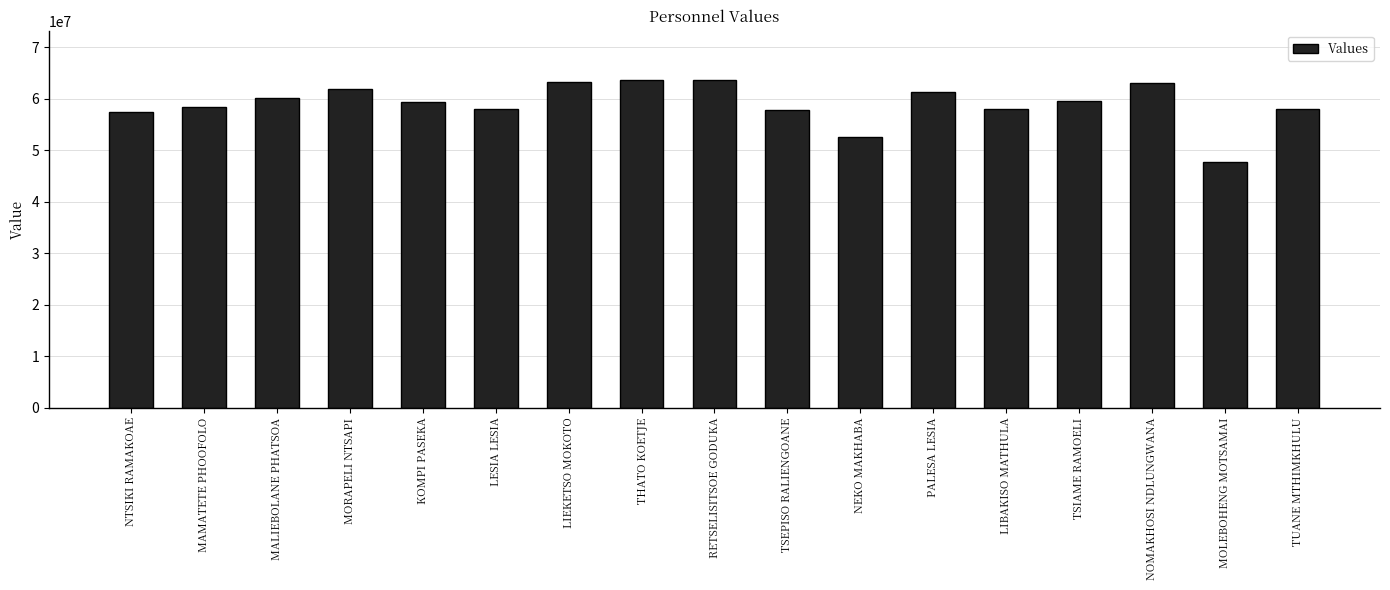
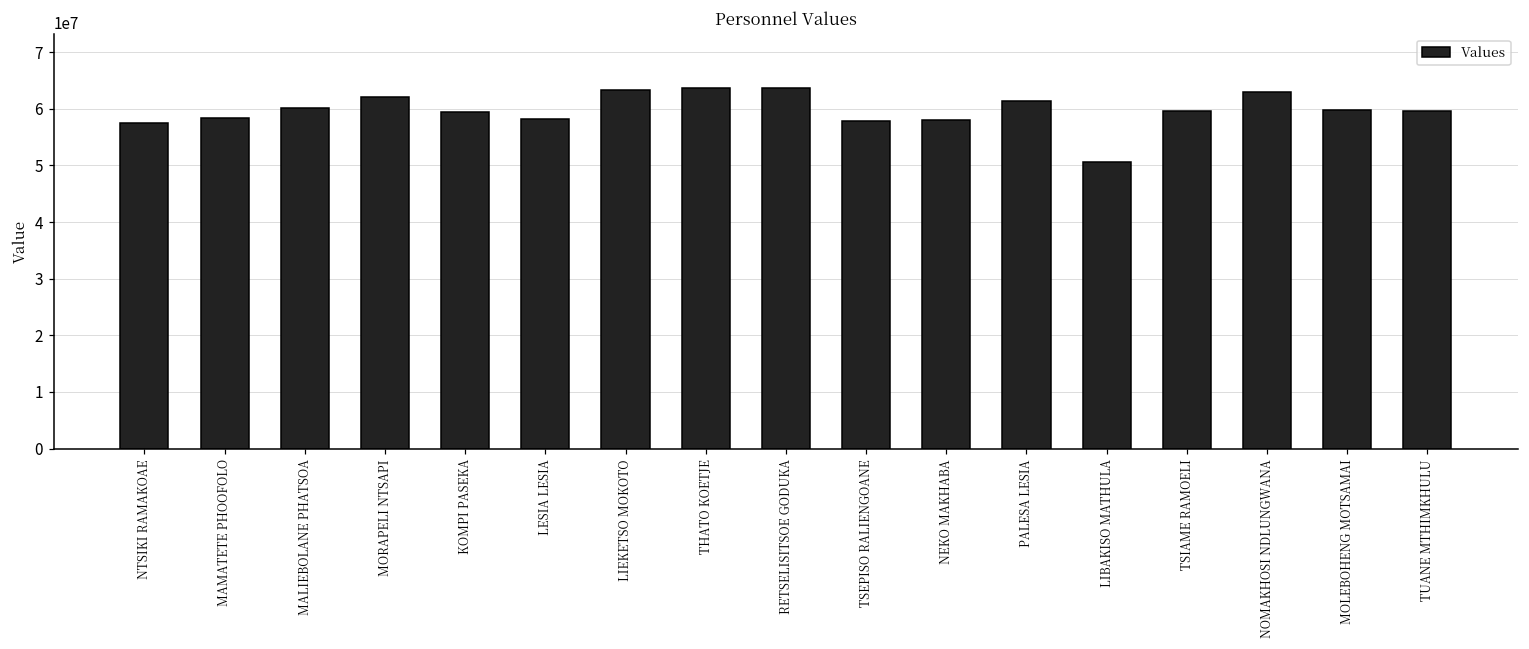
  {
    "NTSIKI RAMAKOAE": 58000000,
    "MAMATETE PHOOFOLO": 58000000,
    "MALIEBOLANE PHATSOA": 60000000,
    "MORAPELI NTSAPI": 62000000,
    "KOMPI PASEKA": 59000000,
    "LESIA LESIA": 58000000,
    "LIEKETSO MOKOTO": 63000000,
    "THATO KOETJE": 64000000,
    "RETSELISITSOE GODUKA": 64000000,
    "TSEPISO RALIENGOANE": 58000000,
-   "NEKO MAKHABA": 53000000,
+   "NEKO MAKHABA": 58000000,
    "PALESA LESIA": 61000000,
-   "LIBAKISO MATHULA": 58000000,
+   "LIBAKISO MATHULA": 51000000,
    "TSIAME RAMOELI": 60000000,
    "NOMAKHOSI NDLUNGWANA": 63000000,
-   "MOLEBOHENG MOTSAMAI": 48000000,
-   "TUANE MTHIMKHULU": 58000000
+   "MOLEBOHENG MOTSAMAI": 60000000,
+   "TUANE MTHIMKHULU": 60000000
  }
